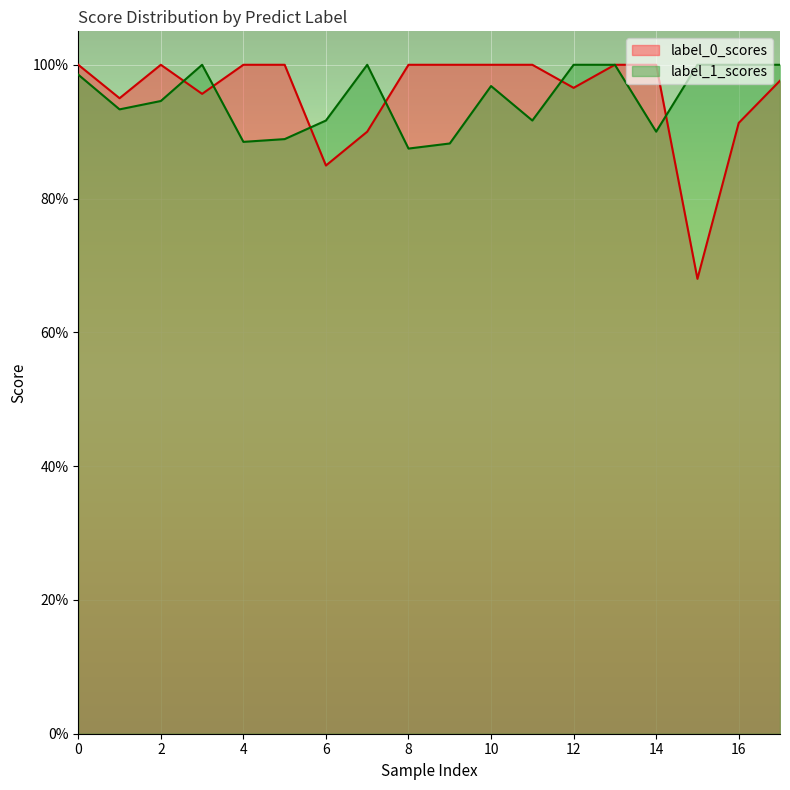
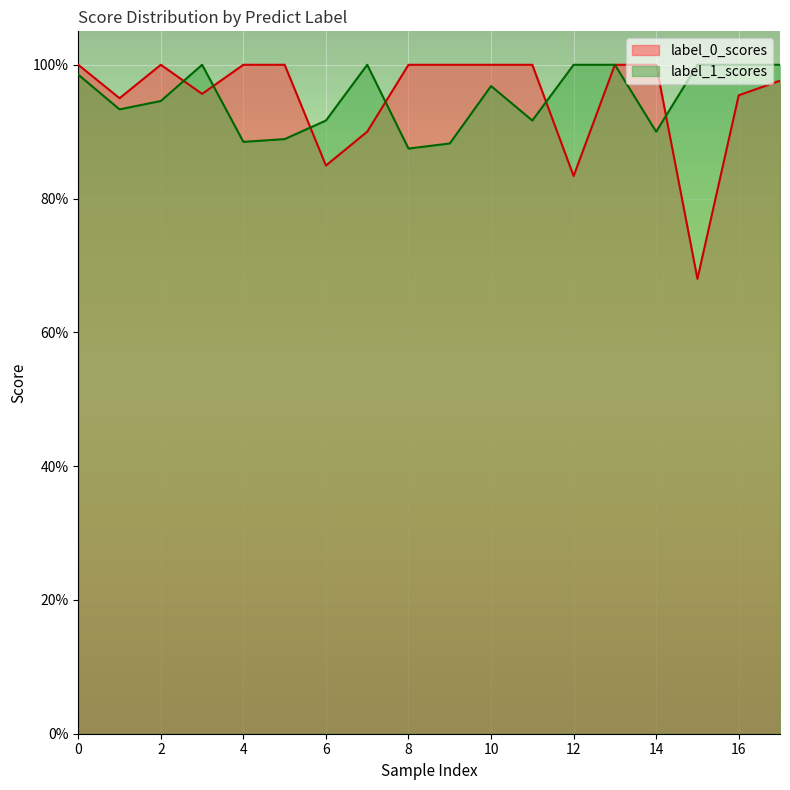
  {
    "label_0_scores": {
      "0": "100%",
      "2": "100%",
      "4": "100%",
      "6": "85%",
      "8": "100%",
      "10": "100%",
-     "12": "97%",
-     "16": "91%"
+     "12": "83%",
+     "16": "95%"
    },
    "label_1_scores": {
      "0": "99%",
      "2": "95%",
      "4": "88%",
      "6": "92%",
      "8": "87%",
      "10": "97%",
      "12": "100%",
      "14": "90%"
    }
  }
